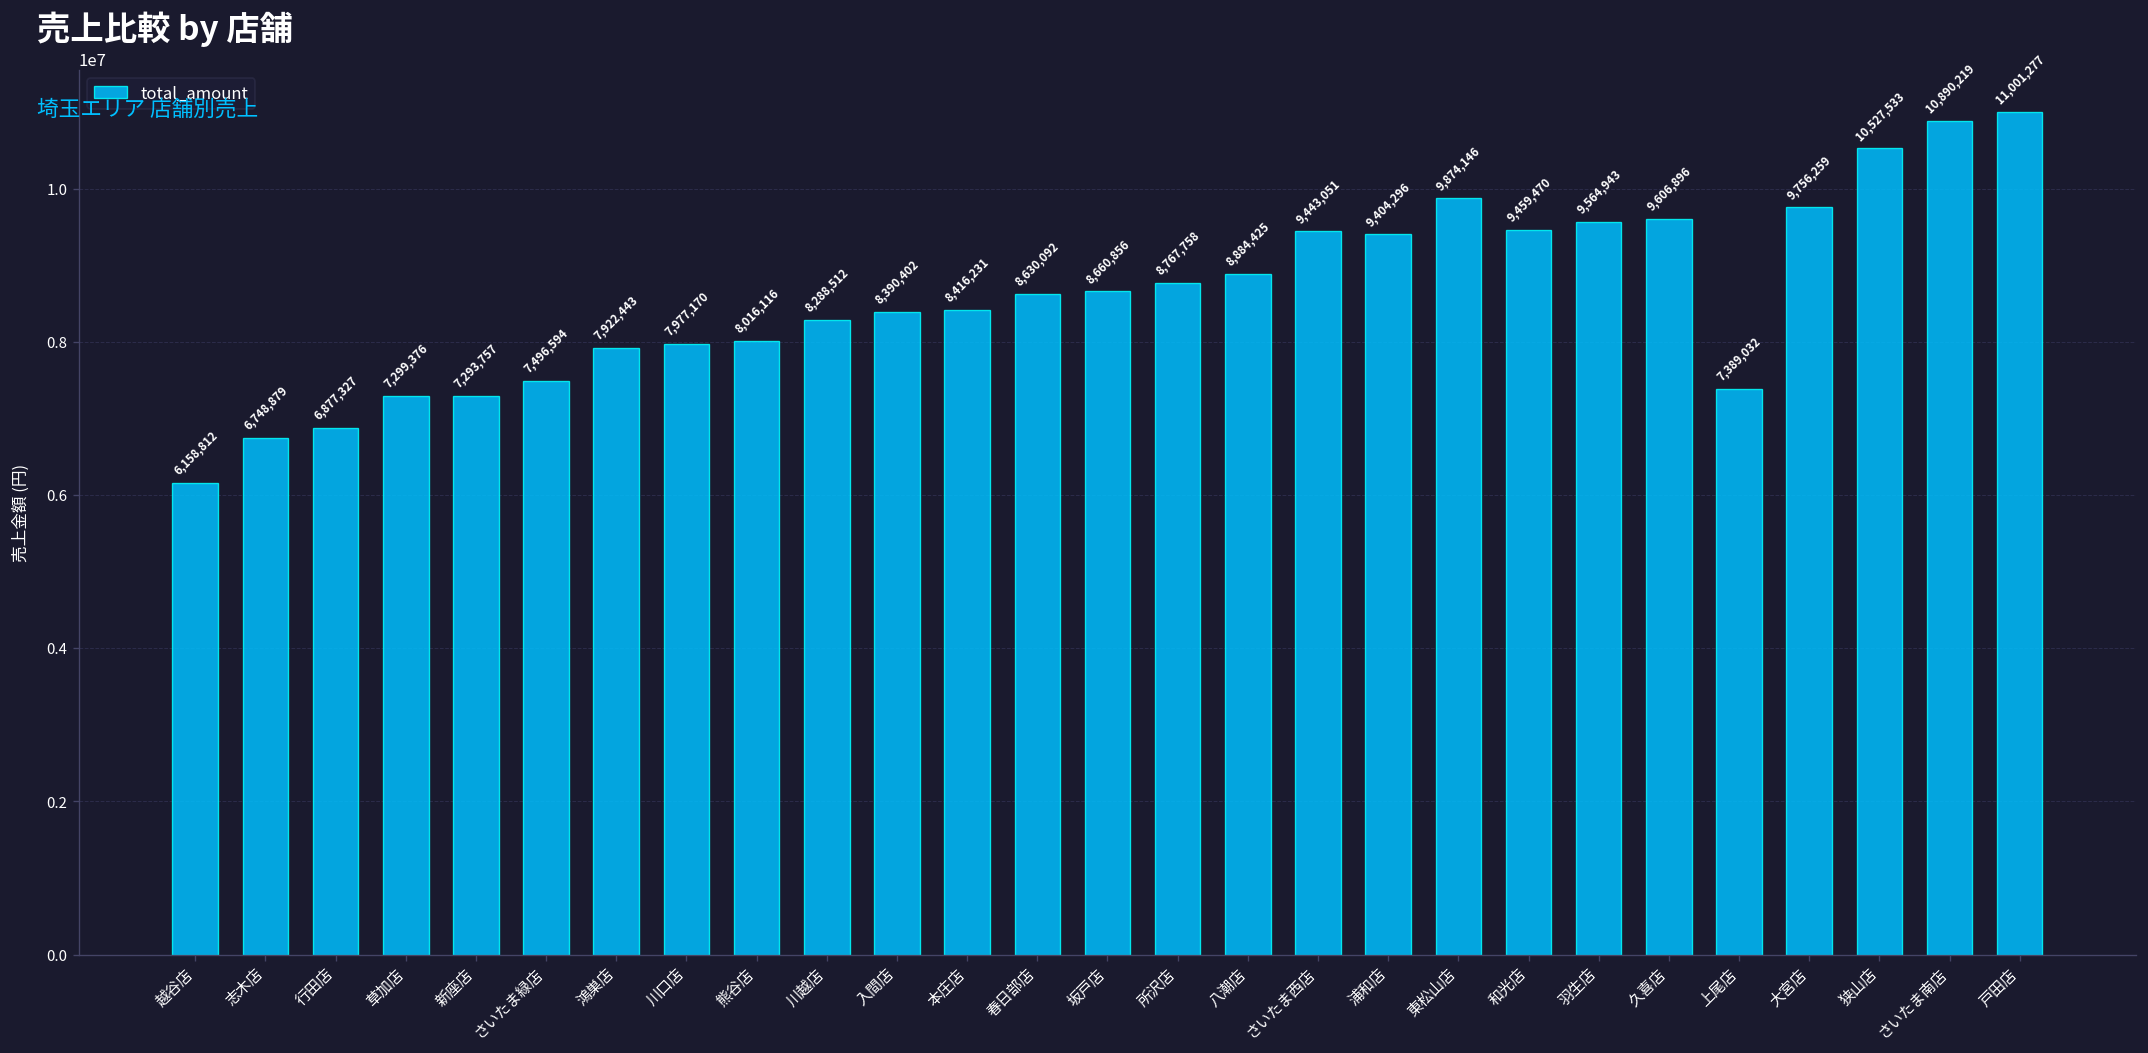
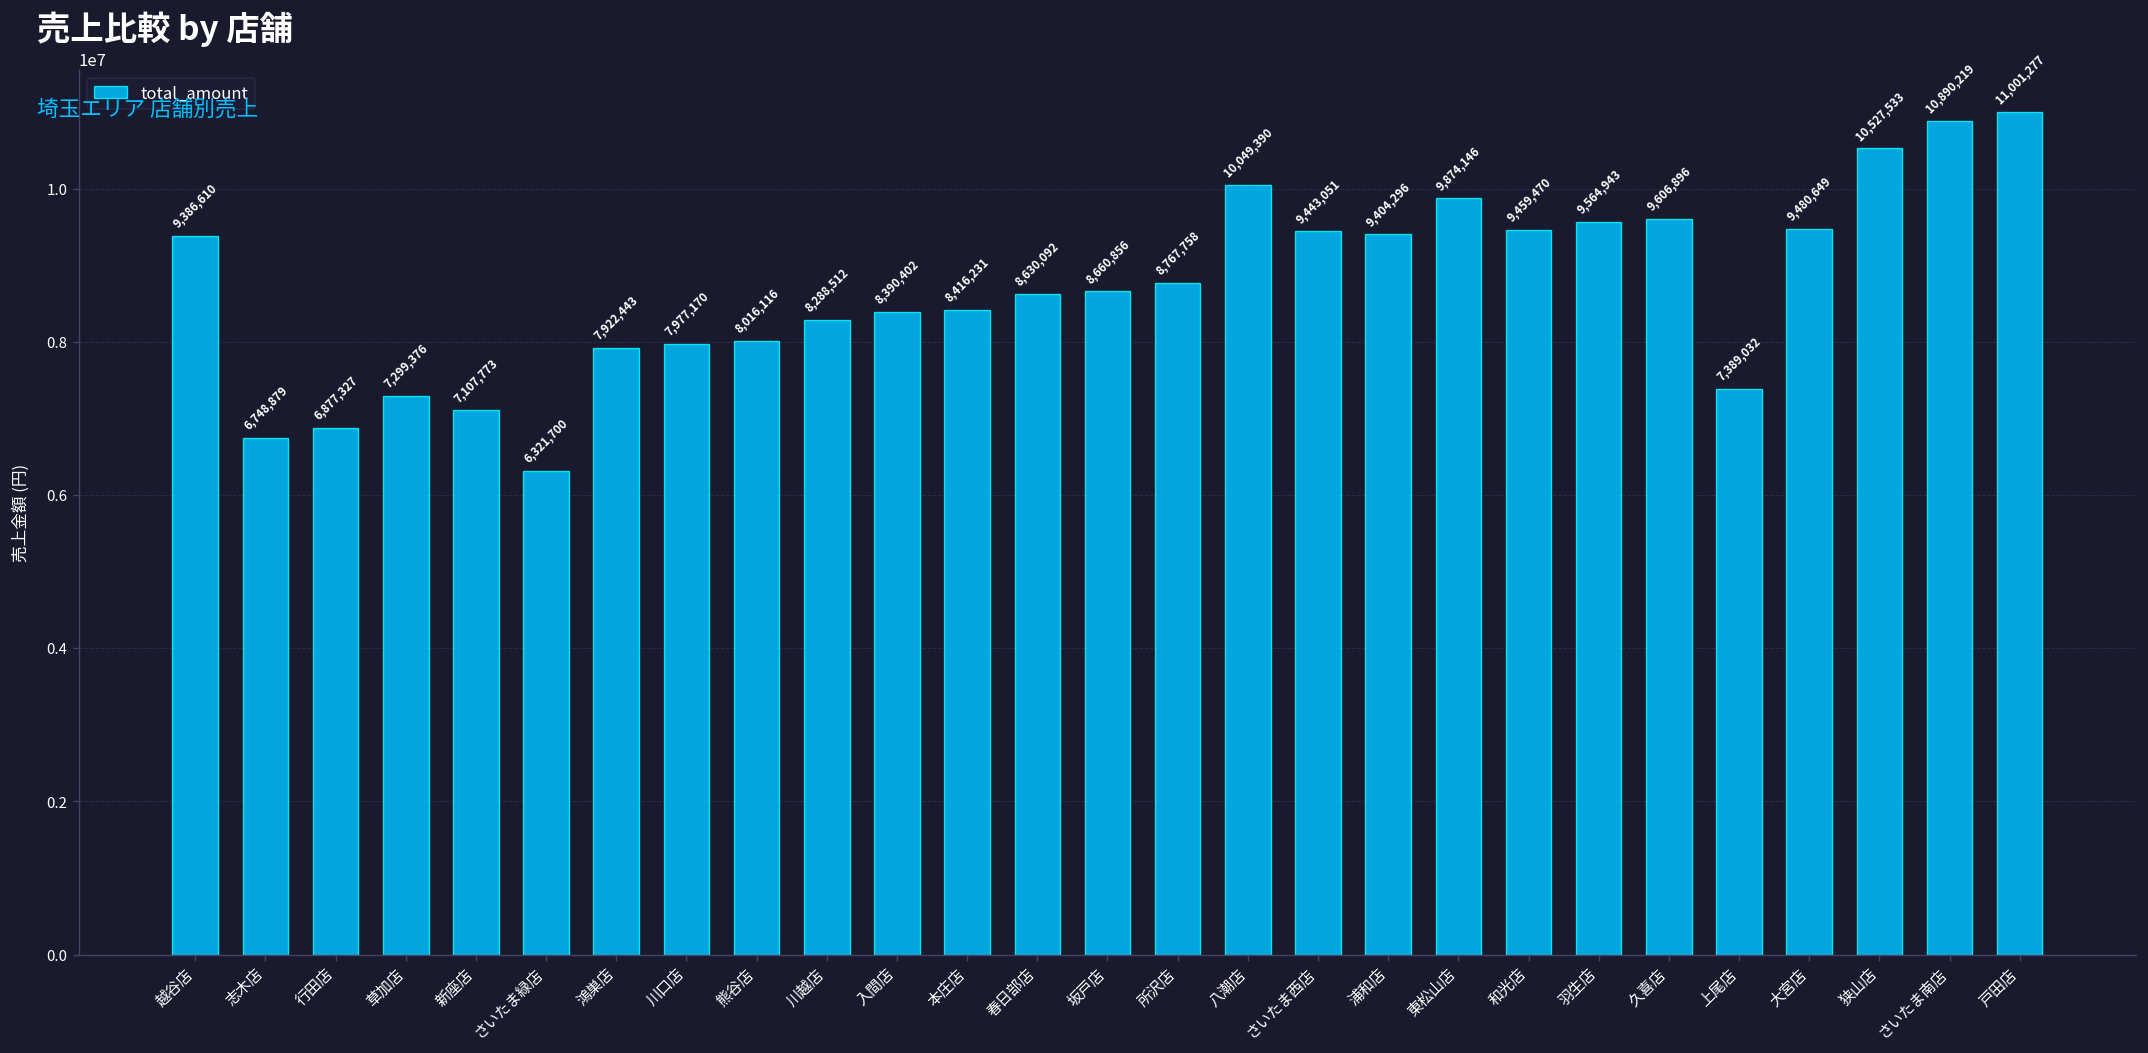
  {
-   "越谷店": "6,158,812",
+   "越谷店": "9,386,610",
    "志木店": "6,748,879",
    "行田店": "6,877,327",
    "草加店": "7,299,376",
-   "新座店": "7,293,757",
-   "さいたま緑店": "7,496,594",
+   "新座店": "7,107,773",
+   "さいたま緑店": "6,321,700",
    "鴻巣店": "7,922,443",
    "川口店": "7,977,170",
    "熊谷店": "8,016,116",
    "川越店": "8,288,512",
    "入間店": "8,390,402",
    "本庄店": "8,416,231",
    "春日部店": "8,630,092",
    "坂戸店": "8,660,856",
    "所沢店": "8,767,758",
-   "八潮店": "8,884,425",
+   "八潮店": "10,049,390",
    "さいたま西店": "9,443,051",
    "浦和店": "9,404,296",
    "東松山店": "9,874,146",
    "和光店": "9,459,470",
    "羽生店": "9,564,943",
    "久喜店": "9,606,896",
    "上尾店": "7,389,032",
-   "大宮店": "9,756,259",
+   "大宮店": "9,480,649",
    "狭山店": "10,527,533",
    "さいたま南店": "10,890,219",
    "戸田店": "11,001,277"
  }
